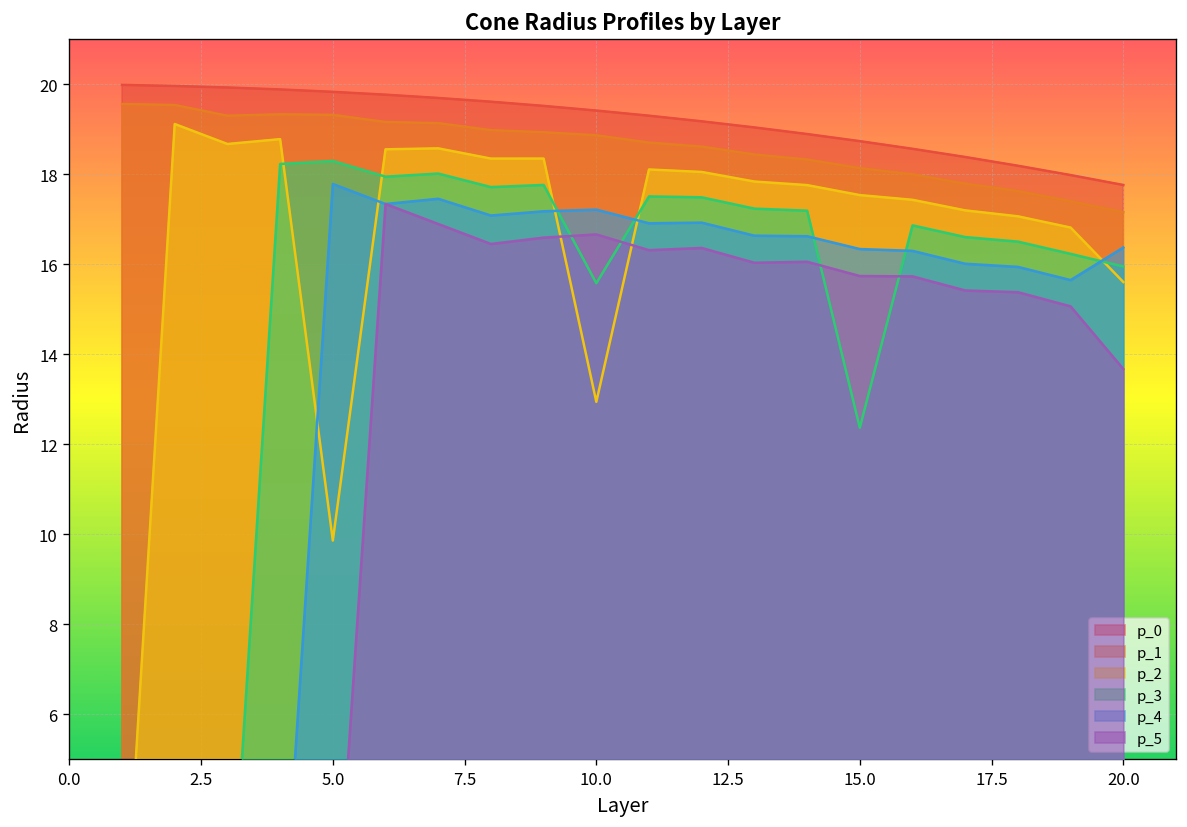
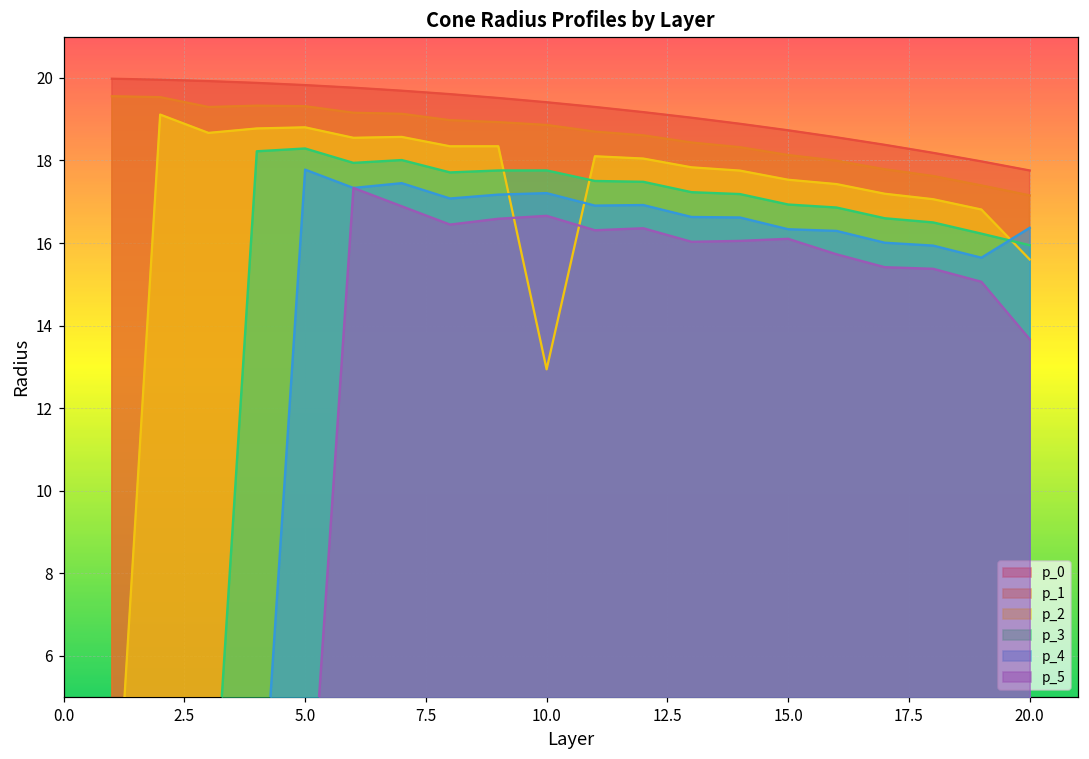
  {
    "p_2": {
-     "5.0": 9.9,
+     "5.0": 18.8,
      "10.0": 12.9,
      "15.0": 17.5,
      "20.0": 15.6
    },
    "p_3": {
      "5.0": 18.3,
-     "10.0": 15.6,
-     "15.0": 12.4,
+     "10.0": 17.8,
+     "15.0": 16.9,
      "20.0": 15.9
    },
    "p_4": {
      "5.0": 17.8,
      "10.0": 17.2,
      "15.0": 16.3,
      "20.0": 16.4
    },
    "p_5": {
      "10.0": 16.7,
-     "15.0": 15.7,
+     "15.0": 16.1,
      "20.0": 13.7
    }
  }
